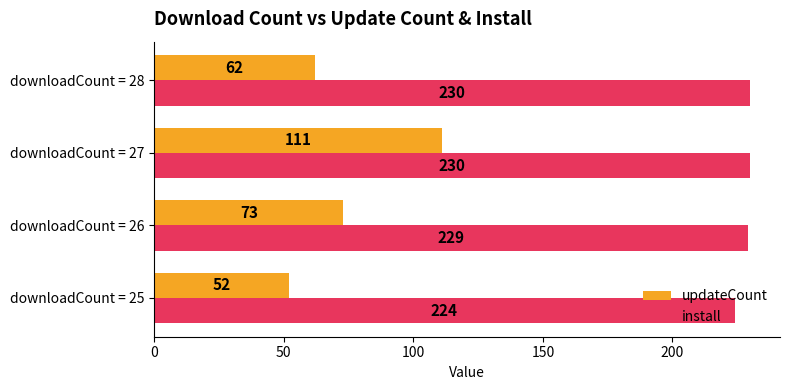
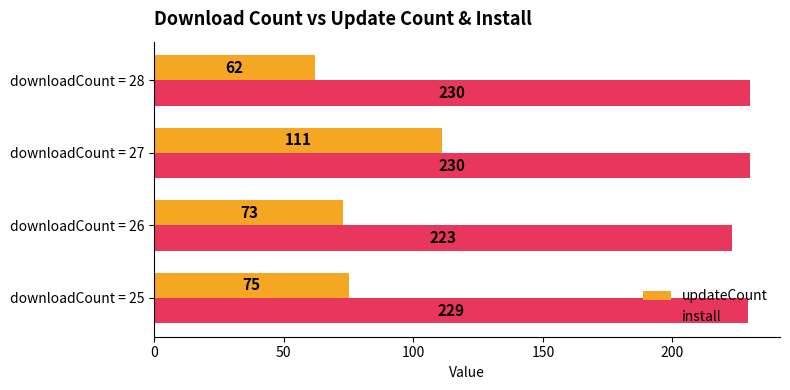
  {
    "updateCount": {
      "downloadCount = 28": 62,
      "downloadCount = 27": 111,
      "downloadCount = 26": 73,
-     "downloadCount = 25": 52
+     "downloadCount = 25": 75
    },
    "install": {
      "downloadCount = 28": 230,
      "downloadCount = 27": 230,
-     "downloadCount = 26": 229,
-     "downloadCount = 25": 224
+     "downloadCount = 26": 223,
+     "downloadCount = 25": 229
    }
  }
